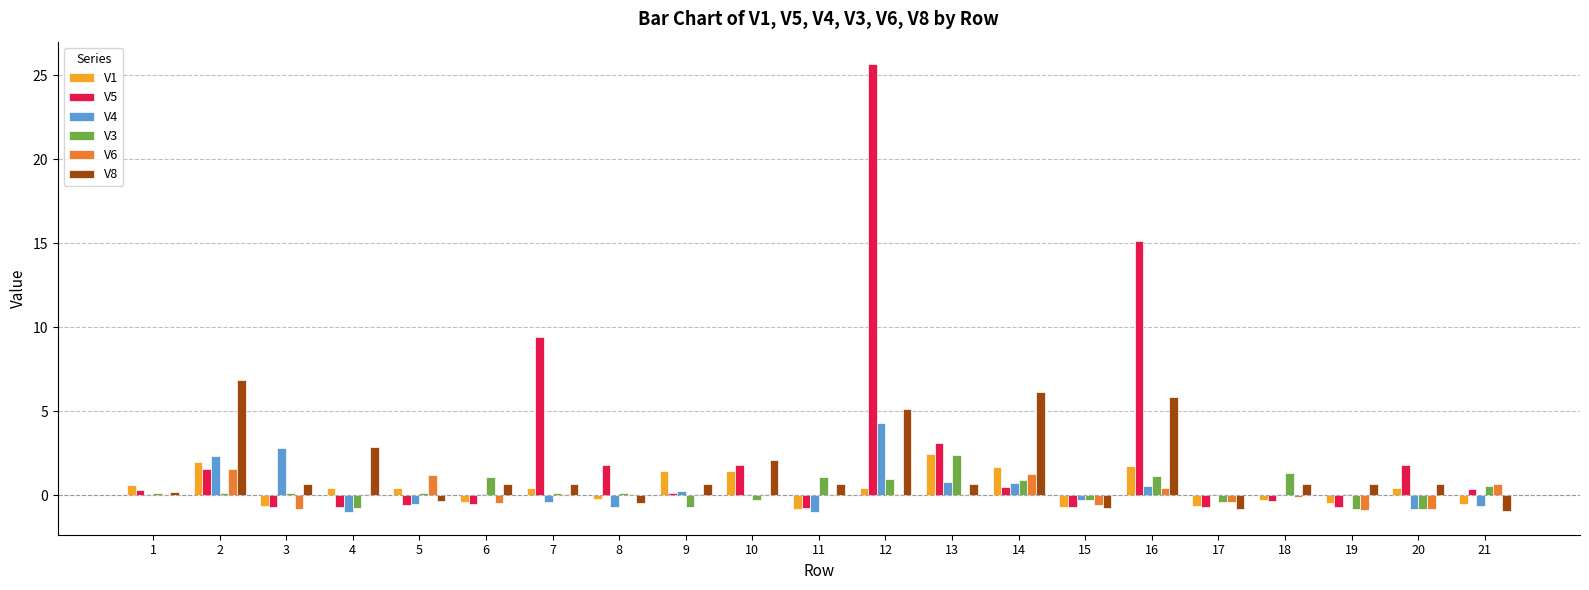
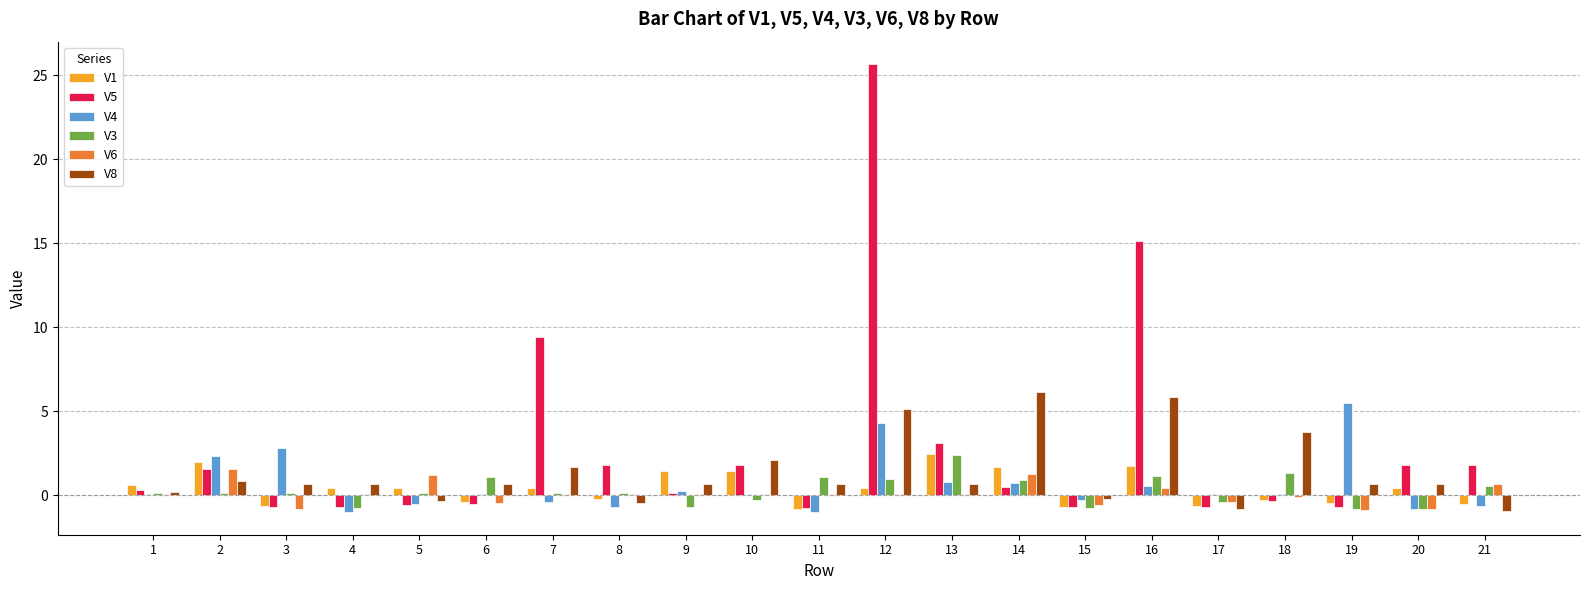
  {
    "V5": {
      "1": 0.3,
      "2": 1.6,
      "3": -0.7,
      "4": -0.7,
      "5": -0.6,
      "6": -0.6,
      "7": 9.4,
      "8": 1.8,
      "10": 1.8,
      "11": -0.7,
      "12": 25.7,
      "13": 3.1,
      "14": 0.5,
      "15": -0.7,
      "16": 15.1,
      "17": -0.7,
      "18": -0.4,
      "19": -0.7,
      "20": 1.8,
-     "21": 0.4
+     "21": 1.8
    },
    "V4": {
      "2": 2.3,
      "3": 2.8,
      "4": -1.0,
      "5": -0.5,
      "7": -0.4,
      "8": -0.7,
      "9": 0.3,
      "11": -1.0,
      "12": 4.3,
      "13": 0.8,
      "14": 0.7,
      "15": -0.3,
      "16": 0.5,
-     "19": 0.1,
+     "19": 5.5,
      "20": -0.8,
      "21": -0.7
    },
    "V3": {
      "4": -0.7,
      "6": 1.1,
      "9": -0.7,
      "10": -0.3,
      "11": 1.1,
      "12": 0.9,
      "13": 2.4,
      "14": 0.9,
-     "15": -0.3,
+     "15": -0.8,
      "16": 1.1,
      "17": -0.4,
      "18": 1.3,
      "19": -0.8,
      "20": -0.8,
      "21": 0.5
    },
    "V8": {
      "1": 0.2,
-     "2": 6.9,
+     "2": 0.8,
      "3": 0.7,
-     "4": 2.9,
+     "4": 0.7,
      "5": -0.4,
      "6": 0.7,
-     "7": 0.7,
+     "7": 1.7,
      "8": -0.5,
      "9": 0.7,
      "10": 2.1,
      "11": 0.7,
      "12": 5.2,
      "13": 0.7,
      "14": 6.1,
-     "15": -0.8,
+     "15": -0.2,
      "16": 5.9,
      "17": -0.8,
-     "18": 0.7,
+     "18": 3.8,
      "19": 0.7,
      "20": 0.7,
      "21": -0.9
    }
  }
